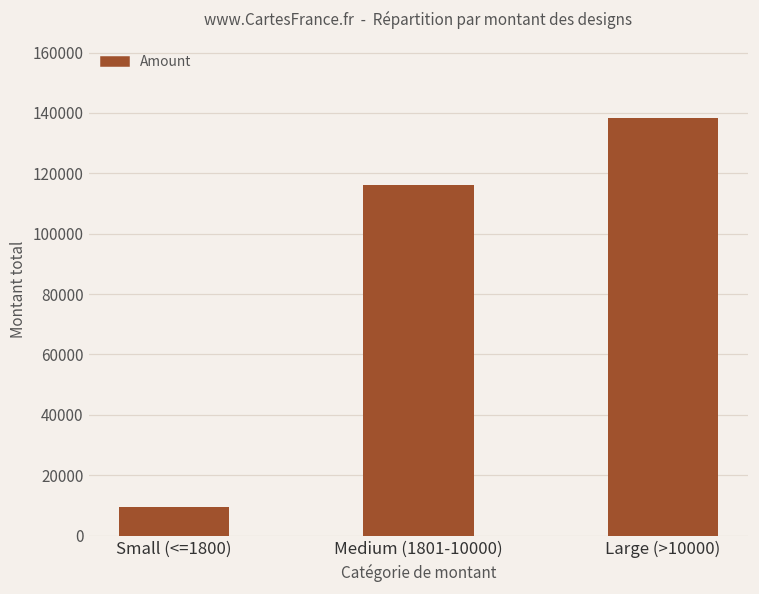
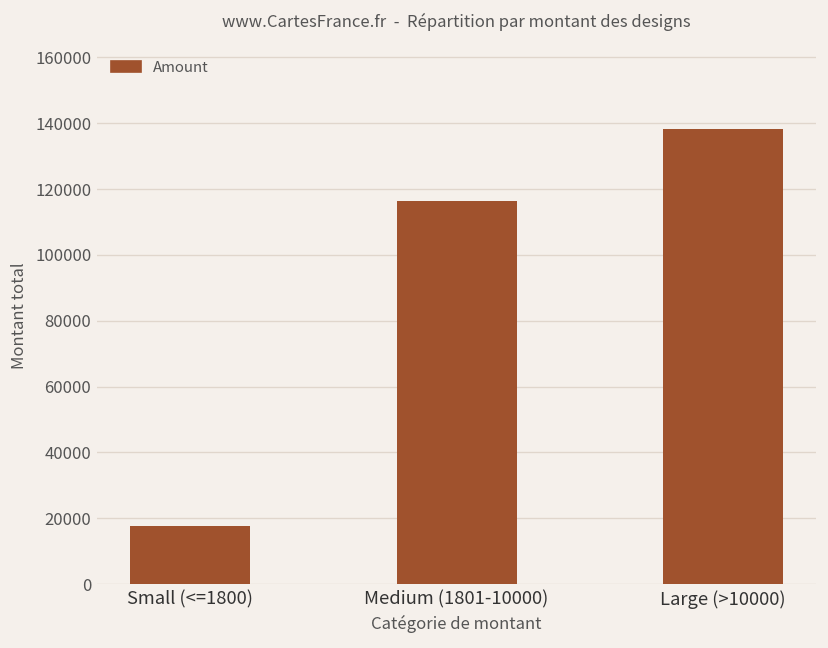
  {
-   "Small (<=1800)": 9000,
+   "Small (<=1800)": 18000,
    "Medium (1801-10000)": 116000,
    "Large (>10000)": 138000
  }
